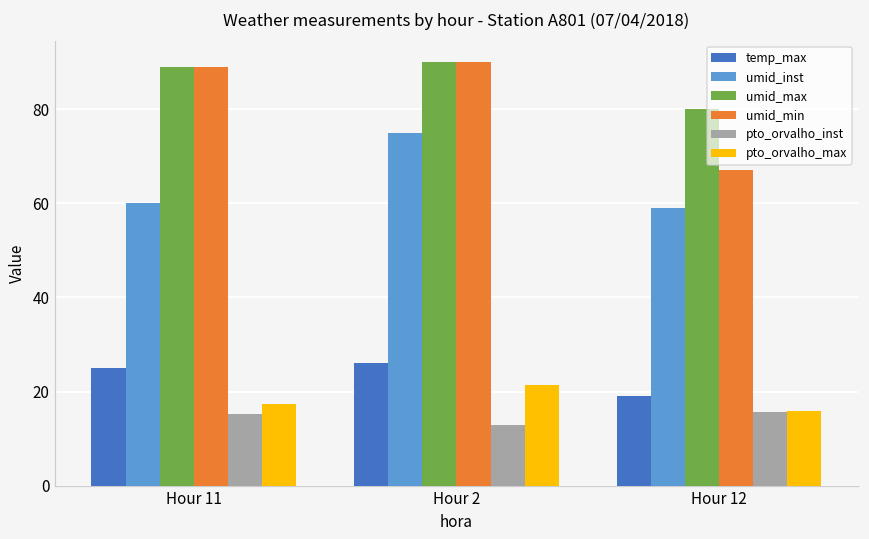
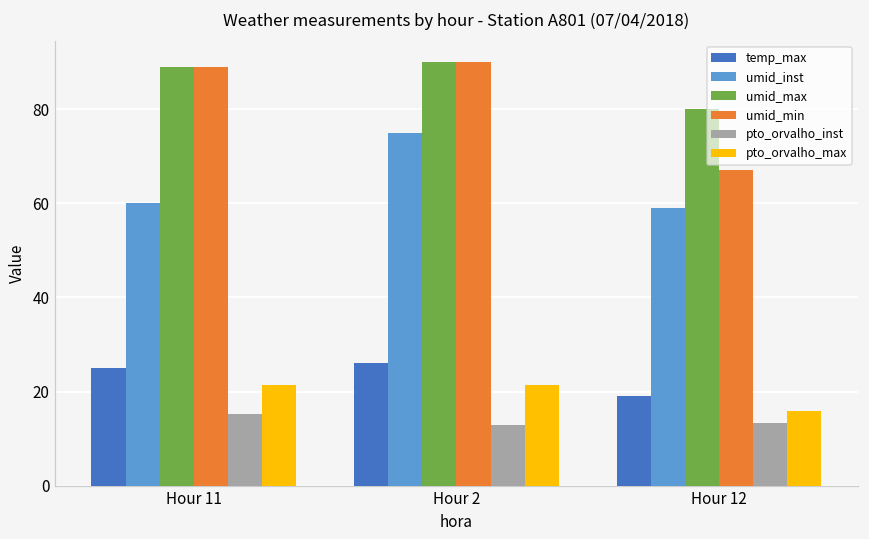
  {
    "umid_max": {
      "Hour 11": 89,
      "Hour 2": 90,
      "Hour 12": 80
    },
    "umid_min": {
      "Hour 11": 89,
      "Hour 2": 90,
      "Hour 12": 67
    },
    "pto_orvalho_inst": {
      "Hour 11": 15,
      "Hour 2": 13,
-     "Hour 12": 16
+     "Hour 12": 13
    },
    "pto_orvalho_max": {
-     "Hour 11": 17,
+     "Hour 11": 22,
      "Hour 2": 21,
      "Hour 12": 16
    }
  }
